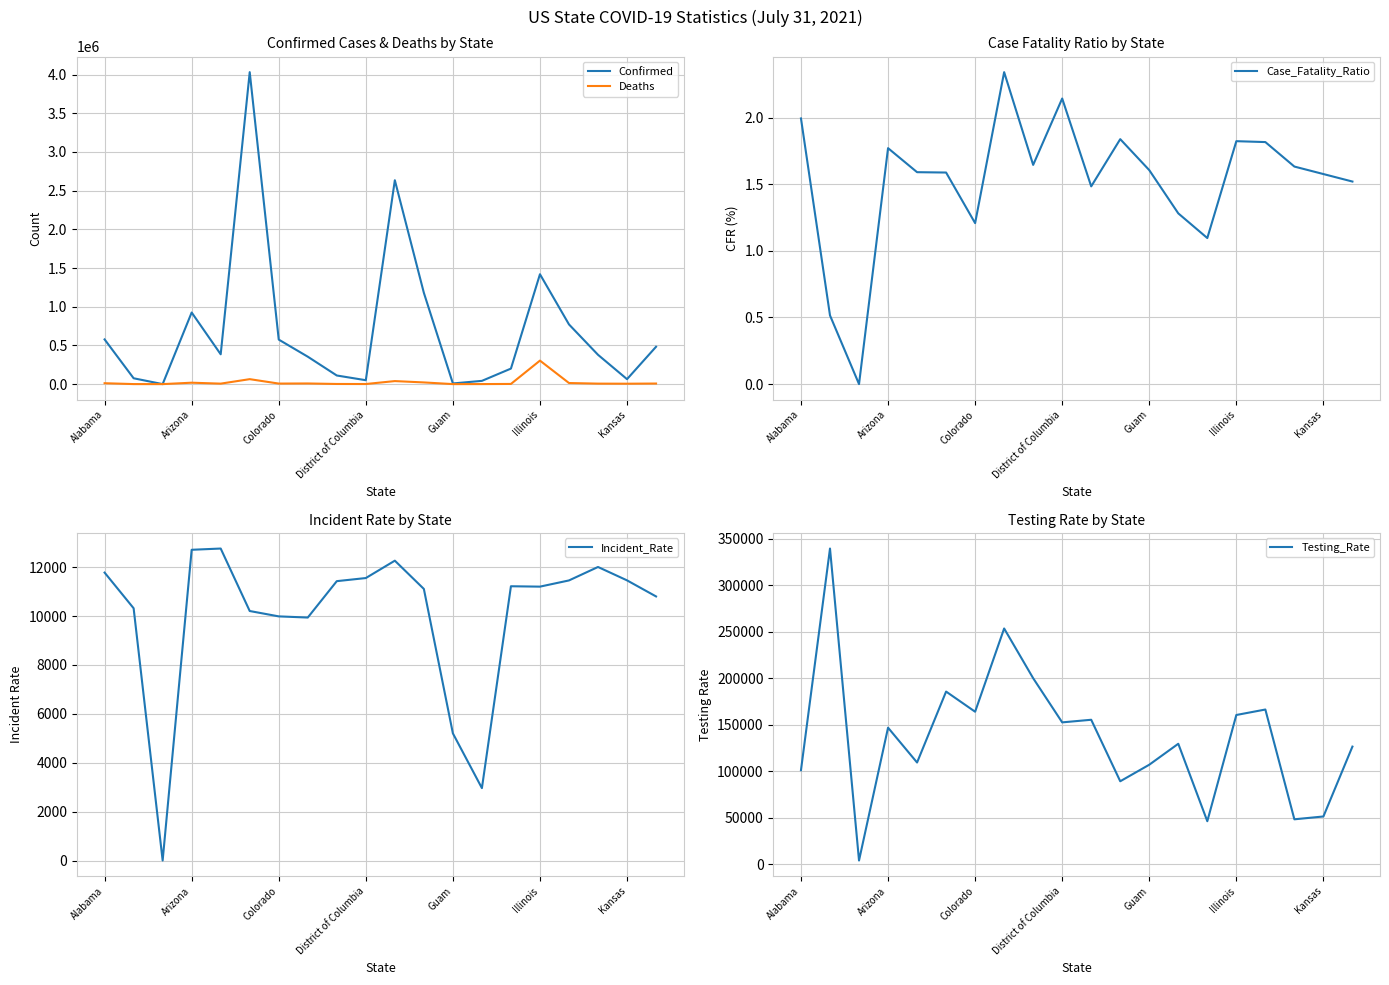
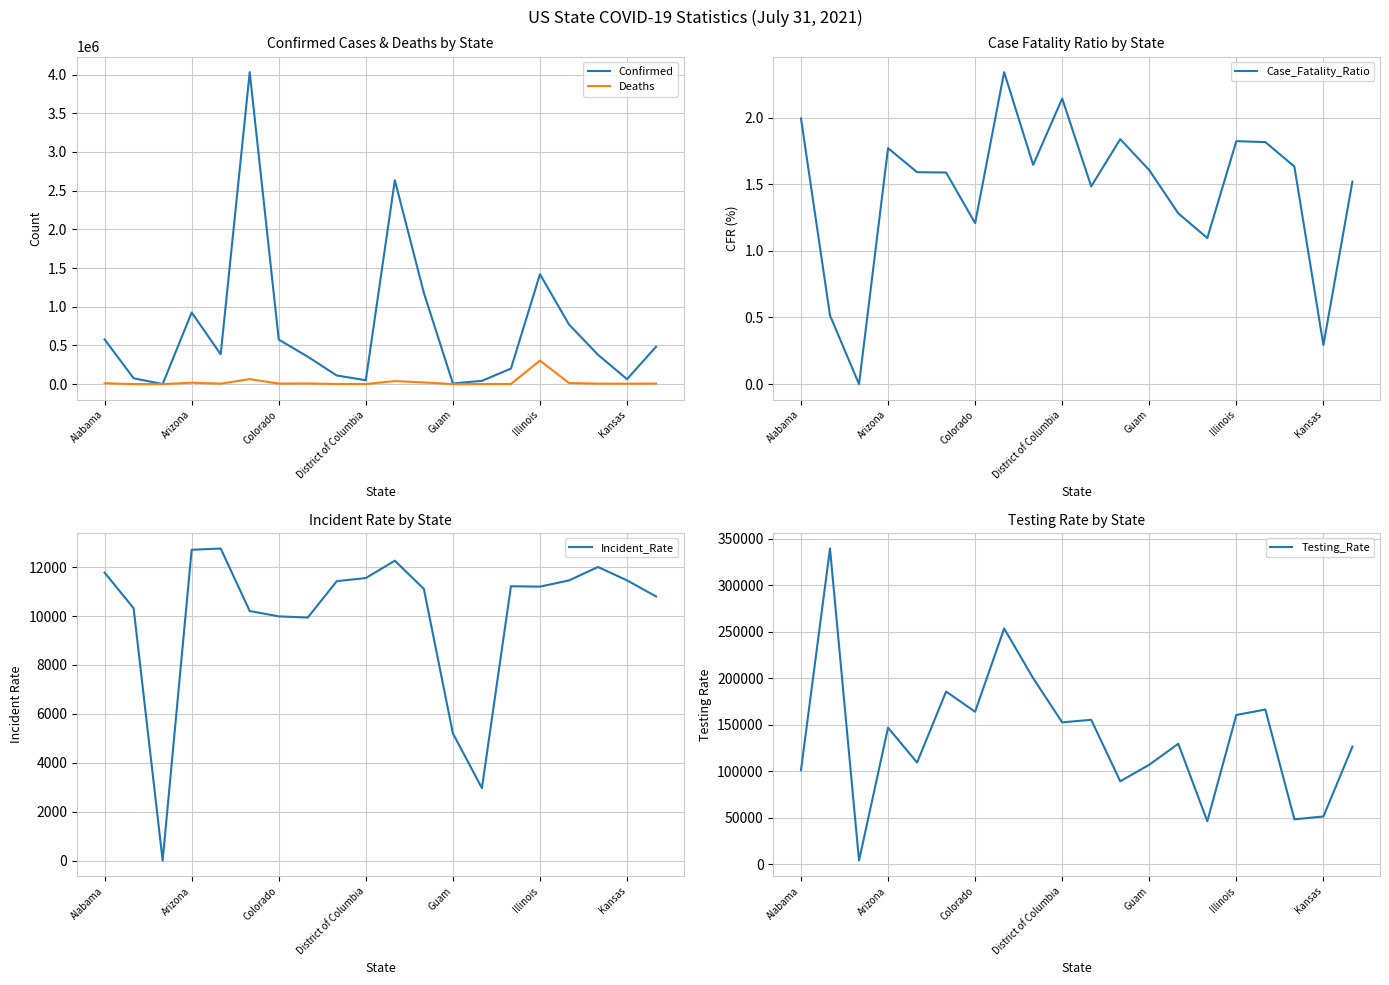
  {
    "Confirmed Cases & Deaths by State": {
      "Confirmed": {
        "Alabama": 600000,
        "Arizona": 900000,
        "Colorado": 600000,
        "District of Columbia": 100000,
        "Illinois": 1400000,
        "Kansas": 100000
      },
      "Deaths": {
        "Alabama": 0,
        "Arizona": 0,
        "Colorado": 0,
        "District of Columbia": 0,
        "Illinois": 300000,
        "Kansas": 0
      }
    },
    "Case Fatality Ratio by State": {
      "Alabama": 1.99,
      "Arizona": 1.77,
      "Colorado": 1.21,
      "District of Columbia": 2.14,
      "Guam": 1.61,
      "Illinois": 1.82,
-     "Kansas": 1.58
+     "Kansas": 0.29
    },
    "Incident Rate by State": {
      "Alabama": 11800,
      "Arizona": 12700,
      "Colorado": 10000,
      "District of Columbia": 11600,
      "Guam": 5200,
      "Illinois": 11200,
      "Kansas": 11500
    },
    "Testing Rate by State": {
      "Alabama": 100000,
      "Arizona": 150000,
      "Colorado": 160000,
      "District of Columbia": 150000,
      "Guam": 110000,
      "Illinois": 160000,
      "Kansas": 50000
    }
  }
